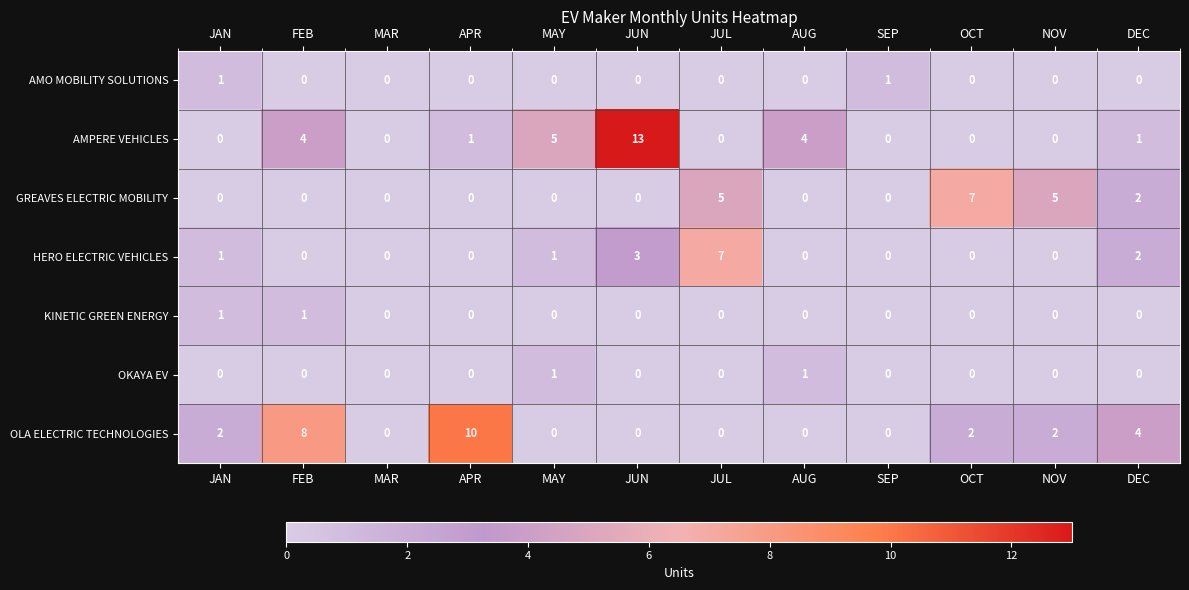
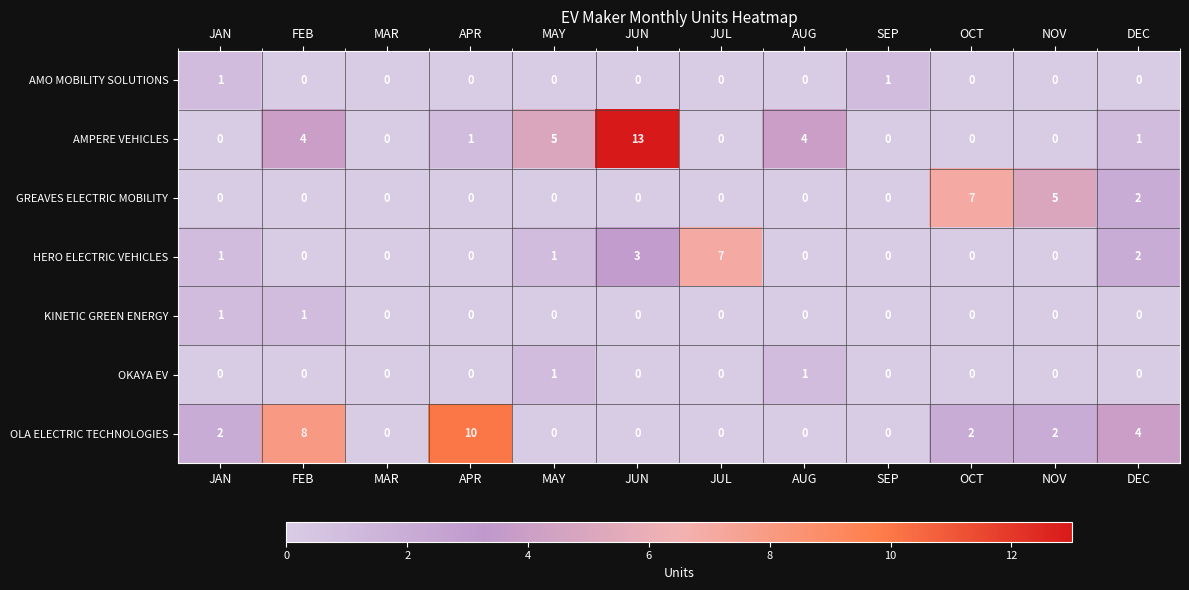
  {
    "AMO MOBILITY SOLUTIONS": {
      "JAN": 1,
      "FEB": 0,
      "MAR": 0,
      "APR": 0,
      "MAY": 0,
      "JUN": 0,
      "JUL": 0,
      "AUG": 0,
      "SEP": 1,
      "OCT": 0,
      "NOV": 0,
      "DEC": 0
    },
    "AMPERE VEHICLES": {
      "JAN": 0,
      "FEB": 4,
      "MAR": 0,
      "APR": 1,
      "MAY": 5,
      "JUN": 13,
      "JUL": 0,
      "AUG": 4,
      "SEP": 0,
      "OCT": 0,
      "NOV": 0,
      "DEC": 1
    },
    "GREAVES ELECTRIC MOBILITY": {
      "JAN": 0,
      "FEB": 0,
      "MAR": 0,
      "APR": 0,
      "MAY": 0,
      "JUN": 0,
-     "JUL": 5,
+     "JUL": 0,
      "AUG": 0,
      "SEP": 0,
      "OCT": 7,
      "NOV": 5,
      "DEC": 2
    },
    "HERO ELECTRIC VEHICLES": {
      "JAN": 1,
      "FEB": 0,
      "MAR": 0,
      "APR": 0,
      "MAY": 1,
      "JUN": 3,
      "JUL": 7,
      "AUG": 0,
      "SEP": 0,
      "OCT": 0,
      "NOV": 0,
      "DEC": 2
    },
    "KINETIC GREEN ENERGY": {
      "JAN": 1,
      "FEB": 1,
      "MAR": 0,
      "APR": 0,
      "MAY": 0,
      "JUN": 0,
      "JUL": 0,
      "AUG": 0,
      "SEP": 0,
      "OCT": 0,
      "NOV": 0,
      "DEC": 0
    },
    "OKAYA EV": {
      "JAN": 0,
      "FEB": 0,
      "MAR": 0,
      "APR": 0,
      "MAY": 1,
      "JUN": 0,
      "JUL": 0,
      "AUG": 1,
      "SEP": 0,
      "OCT": 0,
      "NOV": 0,
      "DEC": 0
    },
    "OLA ELECTRIC TECHNOLOGIES": {
      "JAN": 2,
      "FEB": 8,
      "MAR": 0,
      "APR": 10,
      "MAY": 0,
      "JUN": 0,
      "JUL": 0,
      "AUG": 0,
      "SEP": 0,
      "OCT": 2,
      "NOV": 2,
      "DEC": 4
    }
  }
